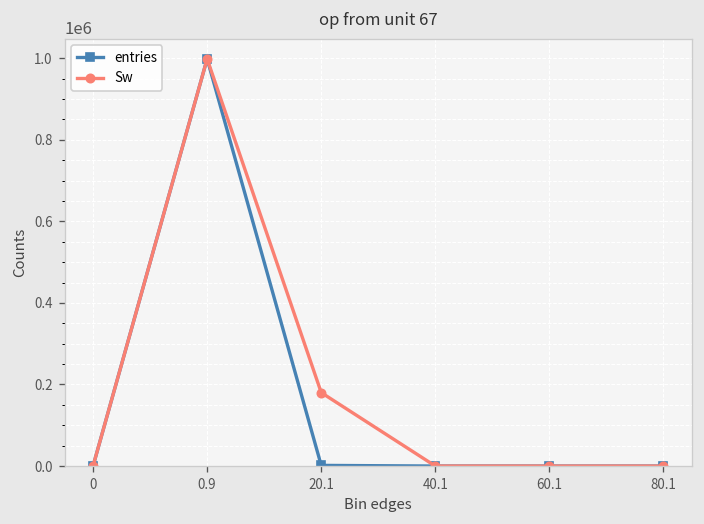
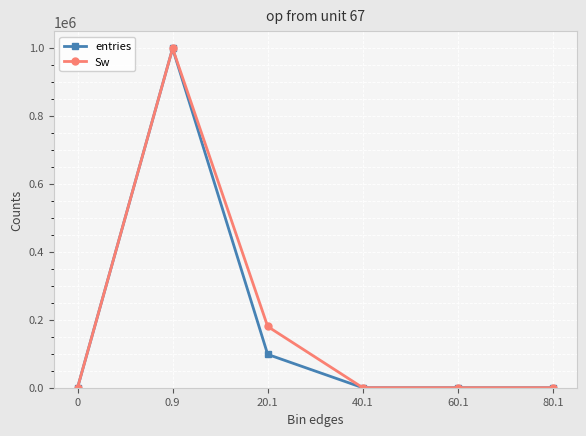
  {
    "entries": {
-     "20.1": 0
+     "20.1": 100000
    },
    "Sw": {
      "20.1": 180000
    }
  }
